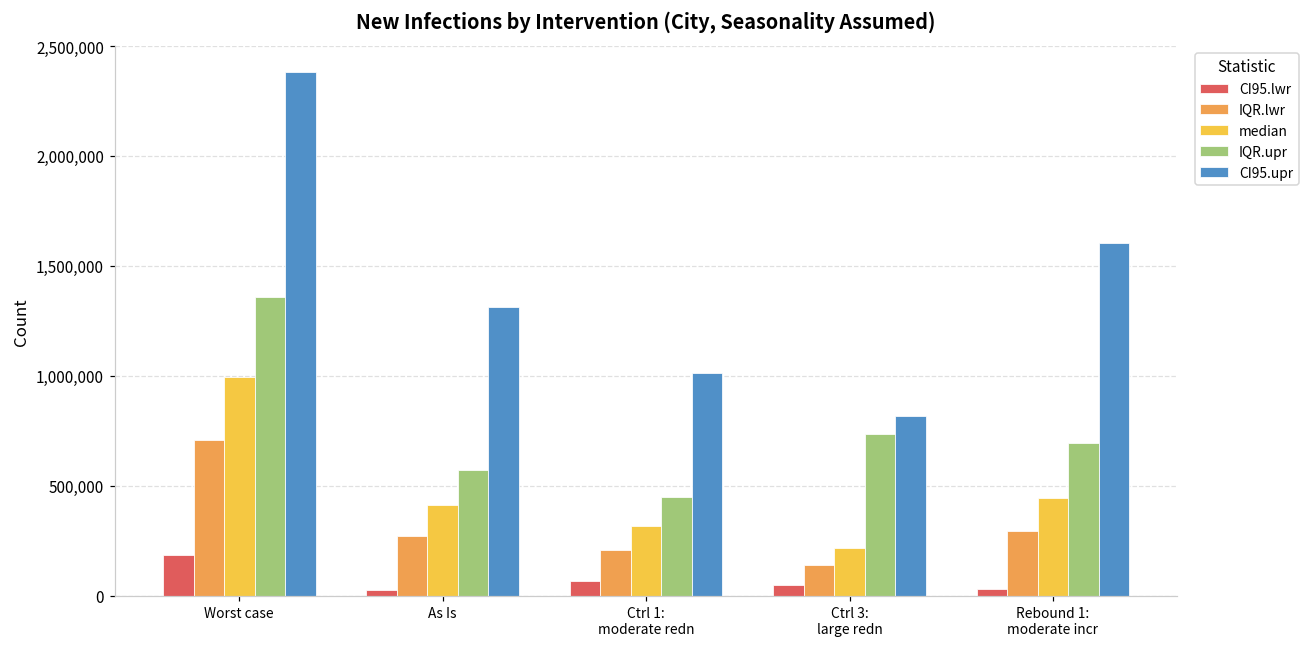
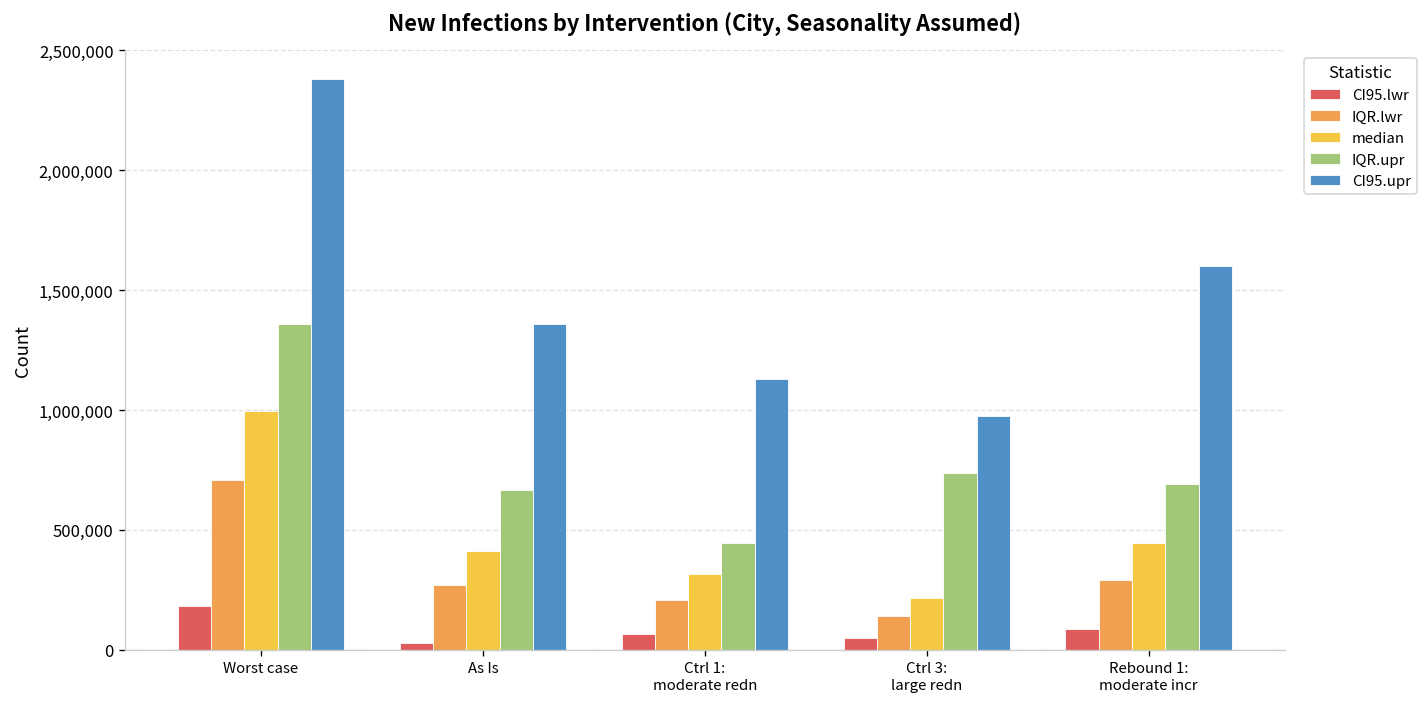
  {
    "CI95.lwr": {
      "Worst case": "180,000",
      "As Is": "30,000",
      "Ctrl 1: moderate redn": "70,000",
      "Ctrl 3: large redn": "50,000",
-     "Rebound 1: moderate incr": "30,000"
+     "Rebound 1: moderate incr": "90,000"
    },
    "IQR.upr": {
      "Worst case": "1,360,000",
-     "As Is": "570,000",
+     "As Is": "670,000",
      "Ctrl 1: moderate redn": "450,000",
      "Ctrl 3: large redn": "740,000",
      "Rebound 1: moderate incr": "690,000"
    },
    "CI95.upr": {
      "Worst case": "2,380,000",
-     "As Is": "1,310,000",
-     "Ctrl 1: moderate redn": "1,010,000",
-     "Ctrl 3: large redn": "810,000",
+     "As Is": "1,360,000",
+     "Ctrl 1: moderate redn": "1,130,000",
+     "Ctrl 3: large redn": "970,000",
      "Rebound 1: moderate incr": "1,600,000"
    }
  }
